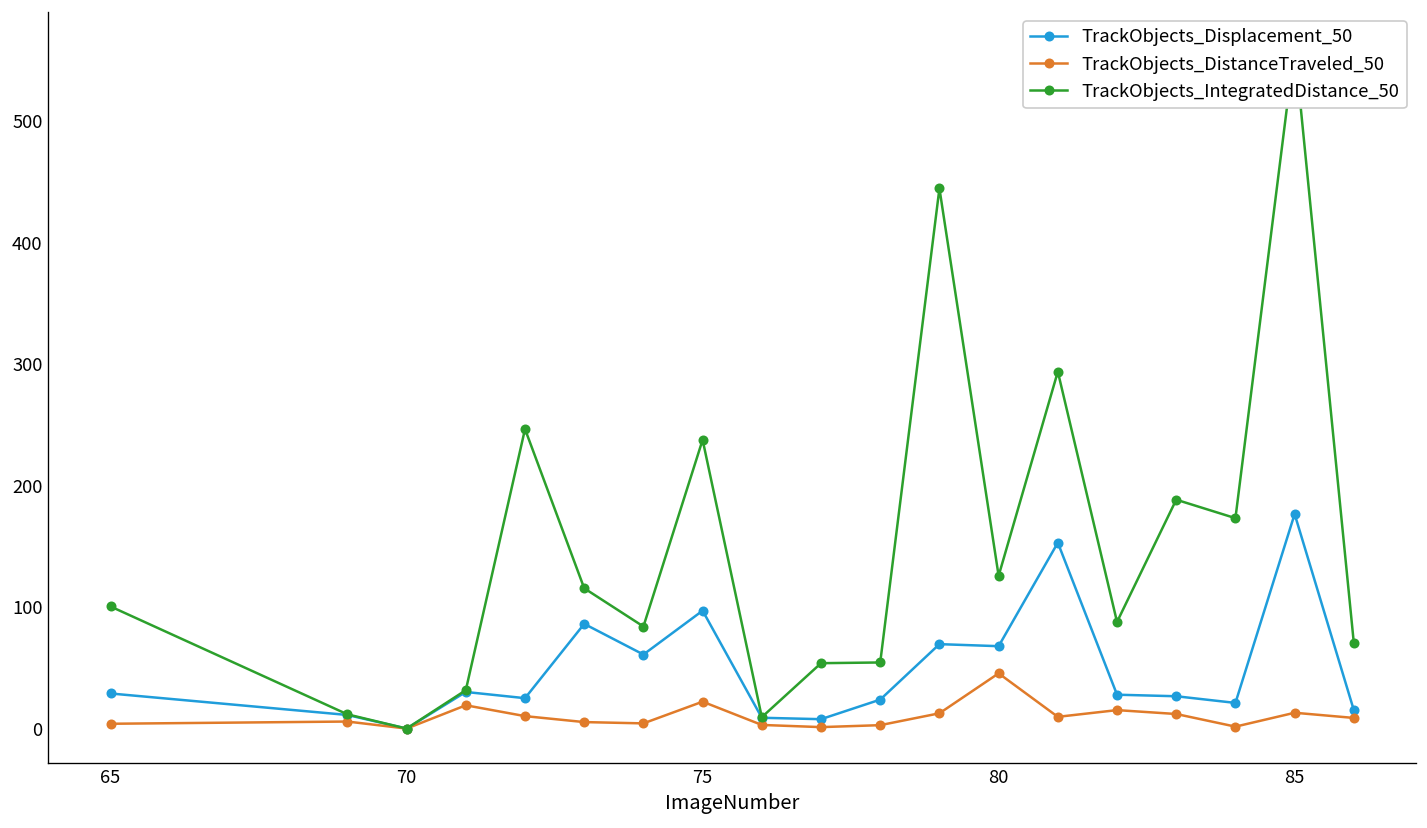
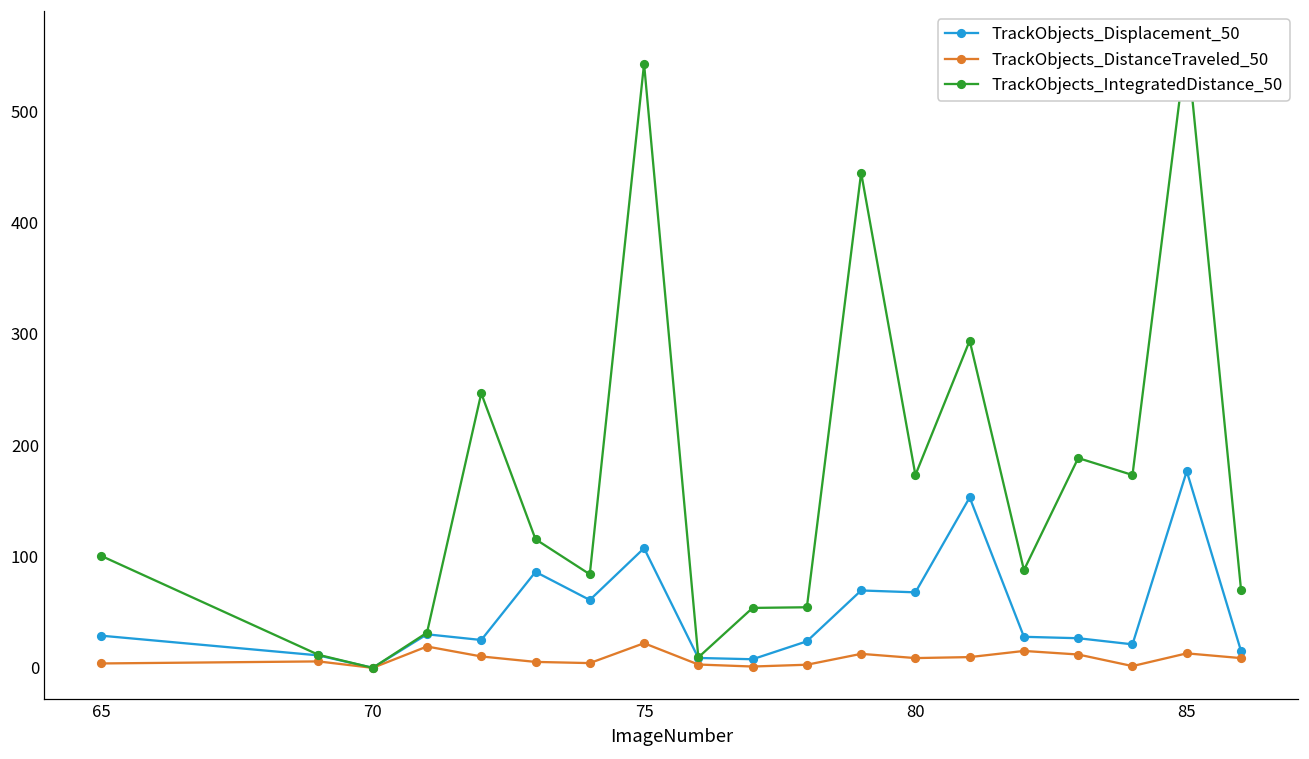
  {
    "TrackObjects_Displacement_50": {
      "65": 29,
-     "75": 97,
+     "75": 108,
      "80": 68,
      "85": 177
    },
    "TrackObjects_DistanceTraveled_50": {
      "65": 4,
      "75": 22,
-     "80": 45,
+     "80": 9,
      "85": 13
    },
    "TrackObjects_IntegratedDistance_50": {
      "65": 101,
-     "75": 238,
-     "80": 126
+     "75": 543,
+     "80": 173
    }
  }
